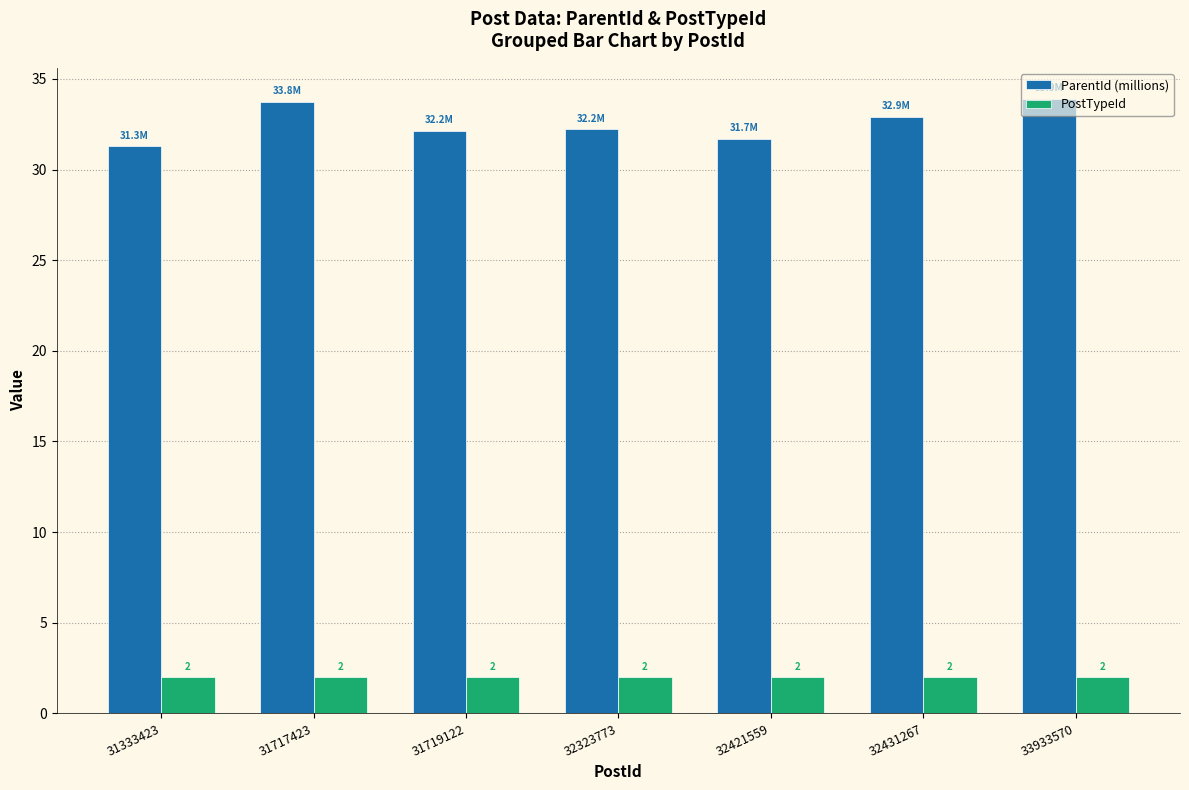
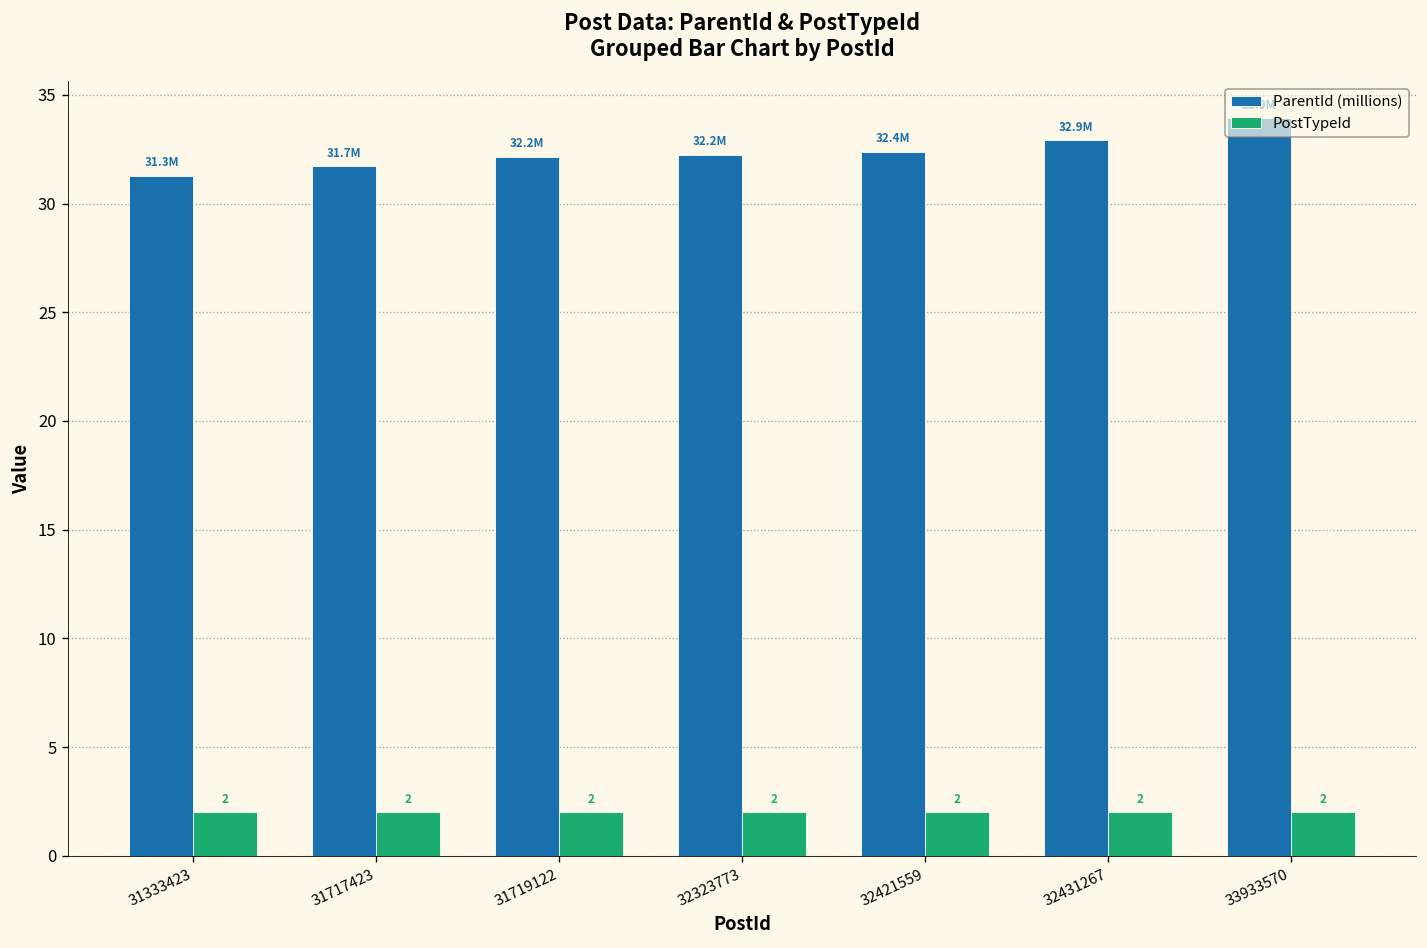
  {
    "ParentId (millions)": {
      "31333423": "31.3M",
-     "31717423": "33.8M",
+     "31717423": "31.7M",
      "31719122": "32.2M",
      "32323773": "32.2M",
-     "32421559": "31.7M",
+     "32421559": "32.4M",
      "32431267": "32.9M"
    },
    "PostTypeId": {
      "31333423": "2",
      "31717423": "2",
      "31719122": "2",
      "32323773": "2",
      "32421559": "2",
      "32431267": "2",
      "33933570": "2"
    }
  }
